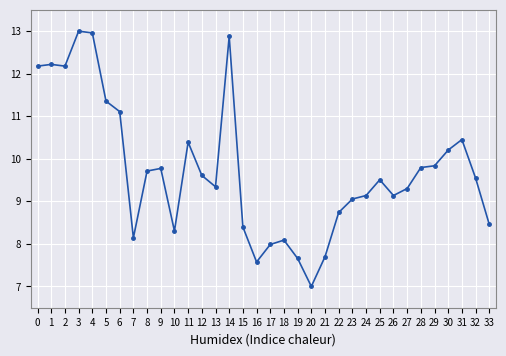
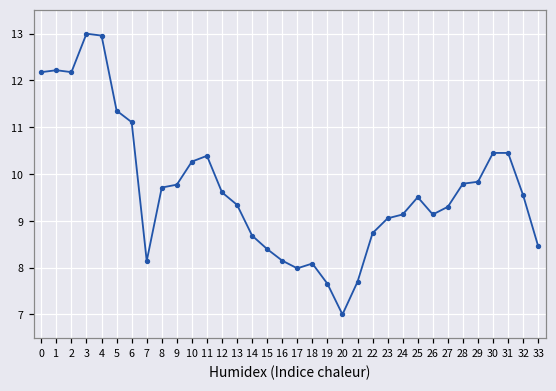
  {
    "0": 12.2,
    "1": 12.2,
    "2": 12.2,
    "3": 13.0,
    "4": 13.0,
    "5": 11.4,
    "6": 11.1,
    "7": 8.1,
    "8": 9.7,
    "9": 9.8,
-   "10": 8.3,
+   "10": 10.3,
    "11": 10.4,
    "12": 9.6,
    "13": 9.3,
-   "14": 12.9,
+   "14": 8.7,
    "15": 8.4,
-   "16": 7.6,
+   "16": 8.2,
    "17": 8.0,
    "18": 8.1,
    "19": 7.7,
    "20": 7.0,
    "21": 7.7,
    "22": 8.7,
    "23": 9.1,
    "24": 9.1,
    "25": 9.5,
    "26": 9.1,
    "27": 9.3,
    "28": 9.8,
    "29": 9.8,
-   "30": 10.2,
+   "30": 10.5,
    "31": 10.5,
    "32": 9.5,
    "33": 8.5
  }
